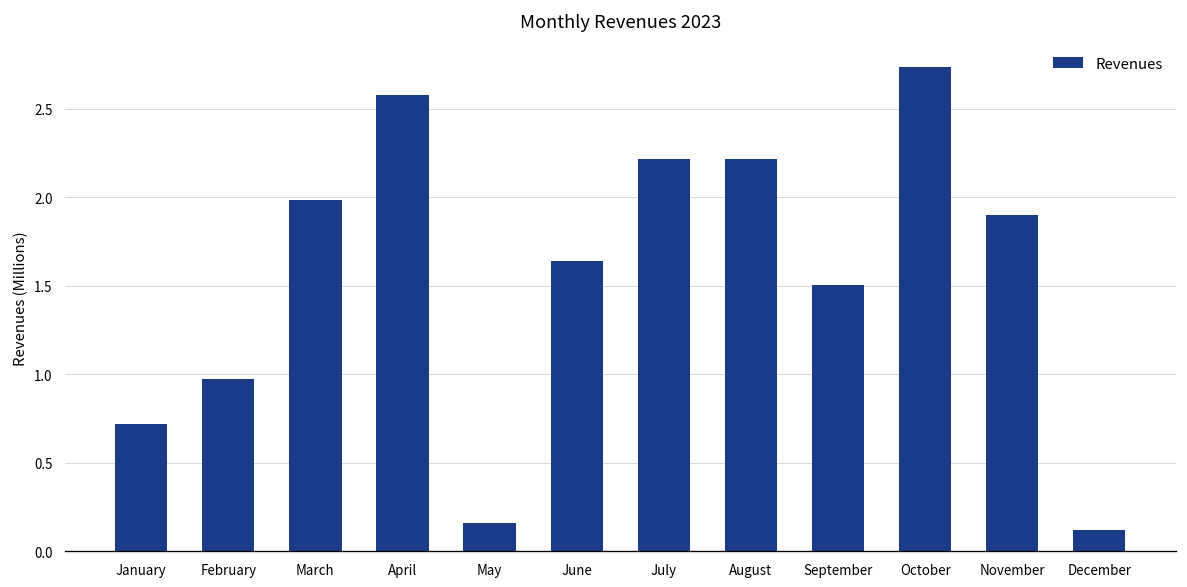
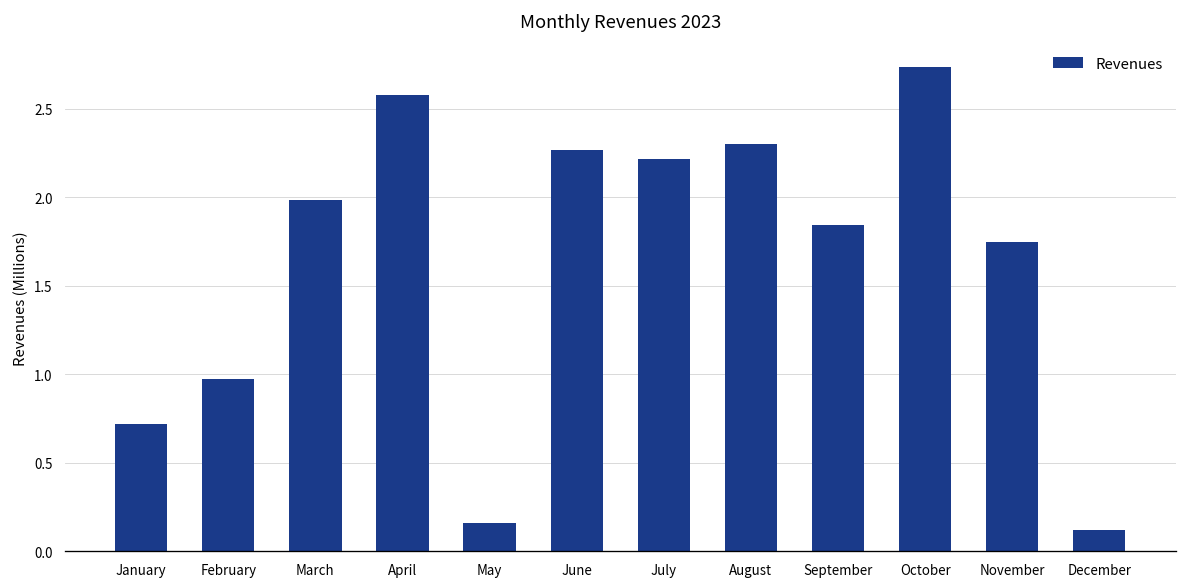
  {
    "January": 0.72,
    "February": 0.97,
    "March": 1.98,
    "April": 2.57,
    "May": 0.16,
-   "June": 1.64,
+   "June": 2.26,
    "July": 2.21,
-   "August": 2.21,
-   "September": 1.50,
+   "August": 2.30,
+   "September": 1.84,
    "October": 2.73,
-   "November": 1.90,
+   "November": 1.75,
    "December": 0.12
  }
